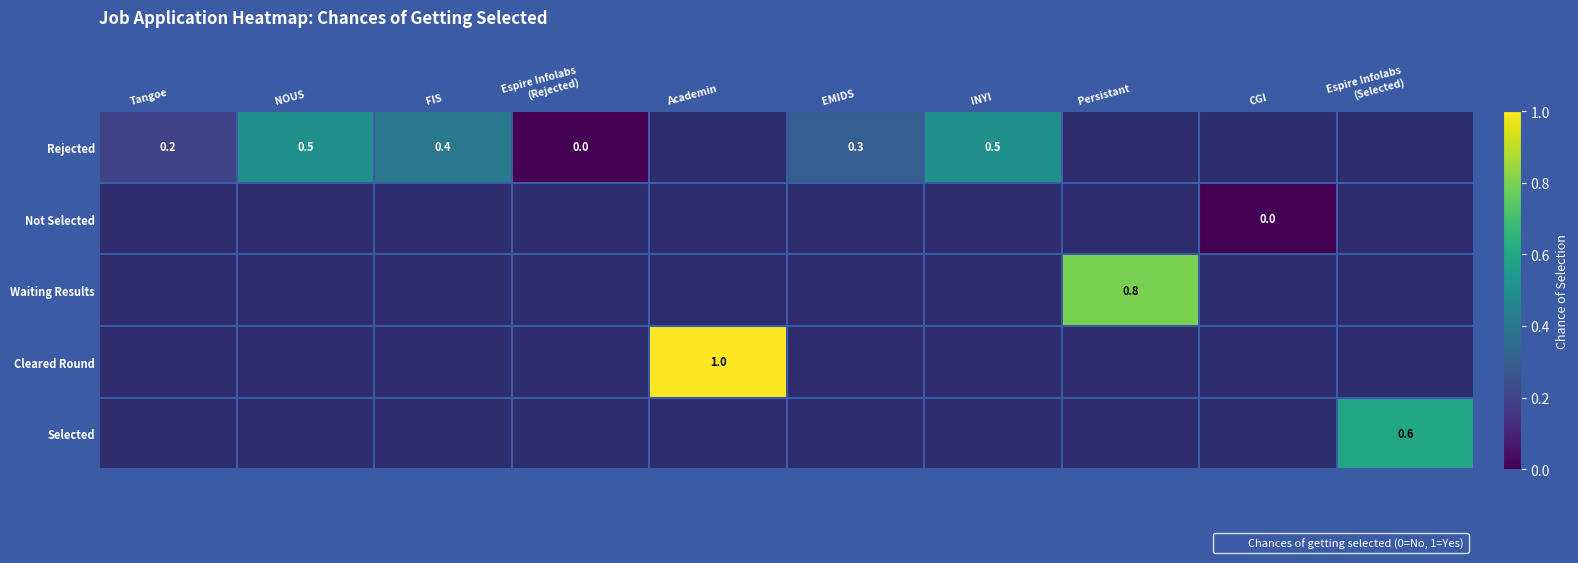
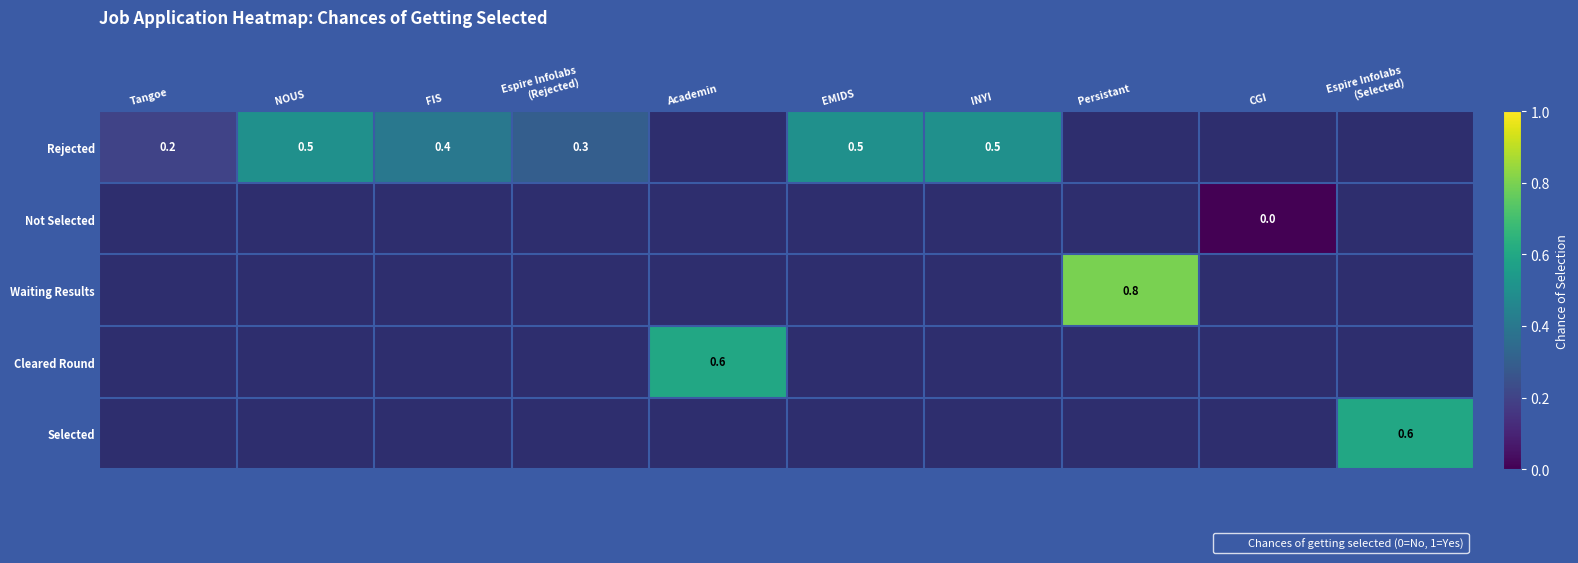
  {
    "Rejected": {
      "Tangoe": 0.2,
      "NOUS": 0.5,
      "FIS": 0.4,
-     "Espire Infolabs (Rejected)": 0.0,
-     "EMIDS": 0.3,
+     "Espire Infolabs (Rejected)": 0.3,
+     "EMIDS": 0.5,
      "INYI": 0.5
    },
    "Not Selected": {
      "CGI": 0.0
    },
    "Waiting Results": {
      "Persistant": 0.8
    },
    "Cleared Round": {
-     "Academin": 1.0
+     "Academin": 0.6
    },
    "Selected": {
      "Espire Infolabs (Selected)": 0.6
    }
  }
